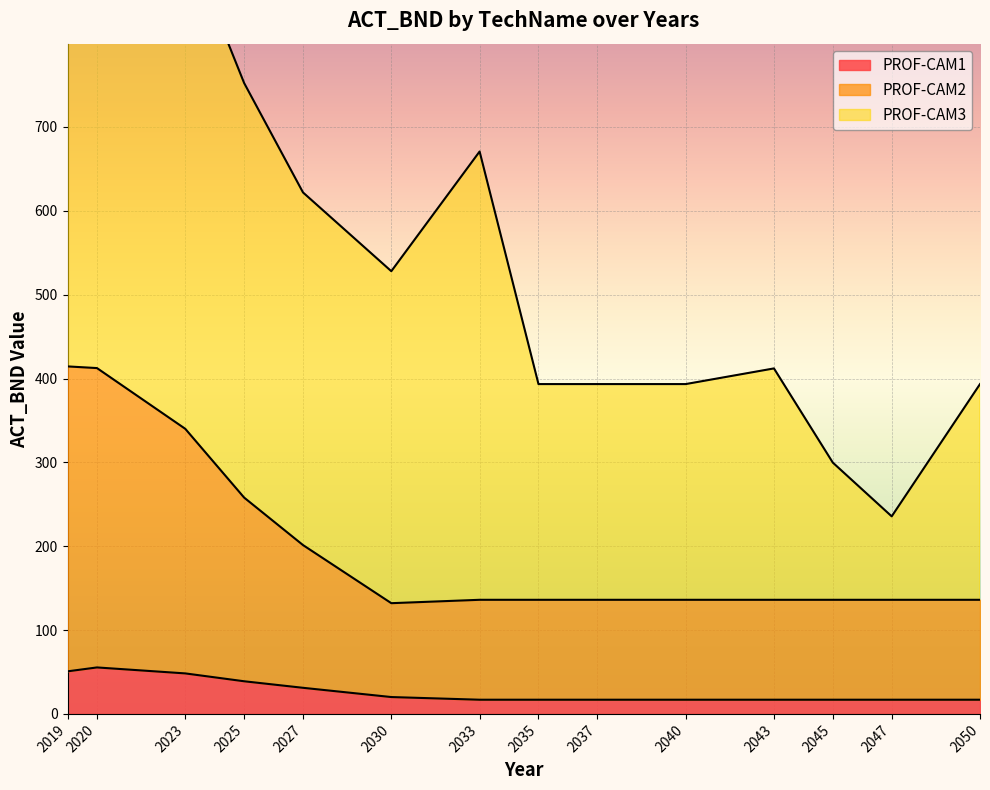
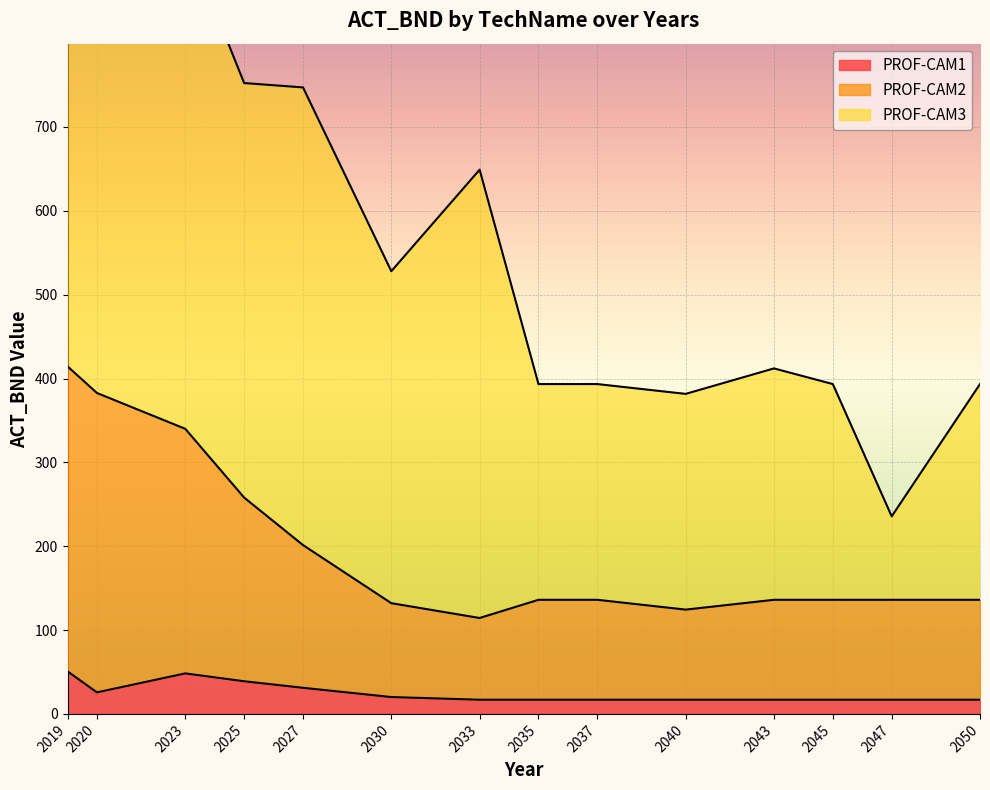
  {
    "PROF-CAM1": {
      "2019": 50,
-     "2020": 60,
+     "2020": 30,
      "2023": 50,
      "2025": 40,
      "2027": 30,
      "2030": 20,
      "2033": 20,
      "2035": 20,
      "2037": 20,
      "2040": 20,
      "2043": 20,
      "2045": 20,
      "2047": 20,
      "2050": 20
    },
    "PROF-CAM2": {
      "2019": 360,
      "2020": 360,
      "2023": 290,
      "2025": 220,
      "2027": 170,
      "2030": 110,
-     "2033": 120,
+     "2033": 100,
      "2035": 120,
      "2037": 120,
-     "2040": 120,
+     "2040": 110,
      "2043": 120,
      "2045": 120,
      "2047": 120,
      "2050": 120
    },
    "PROF-CAM3": {
      "2025": 490,
-     "2027": 420,
+     "2027": 550,
      "2030": 400,
      "2033": 530,
      "2035": 260,
      "2037": 260,
      "2040": 260,
      "2043": 280,
-     "2045": 160,
+     "2045": 260,
      "2047": 100,
      "2050": 260
    }
  }
